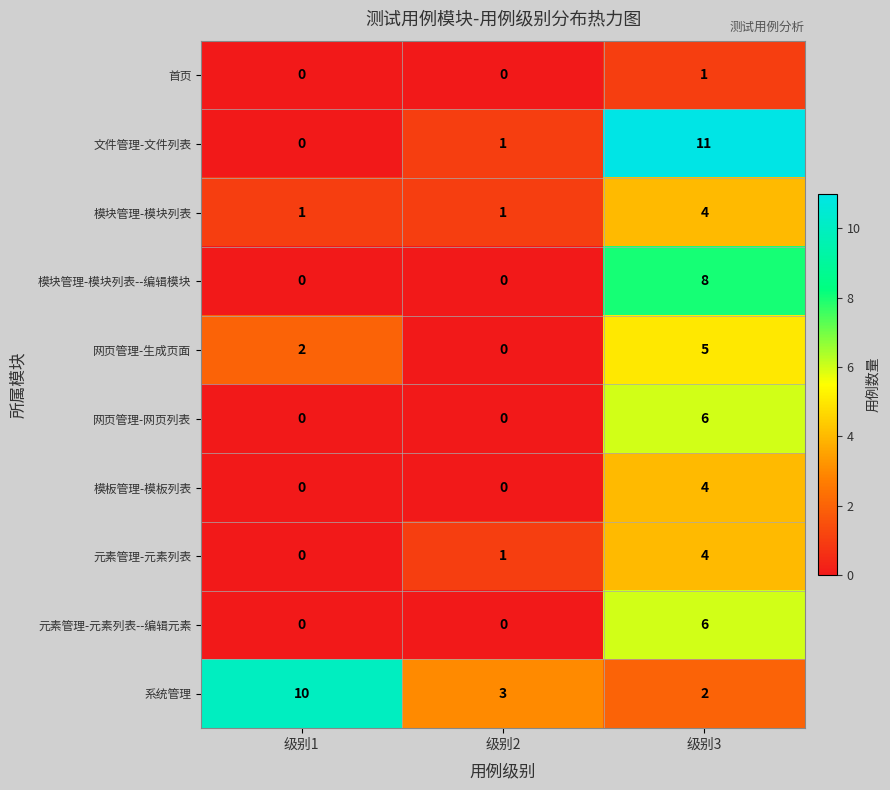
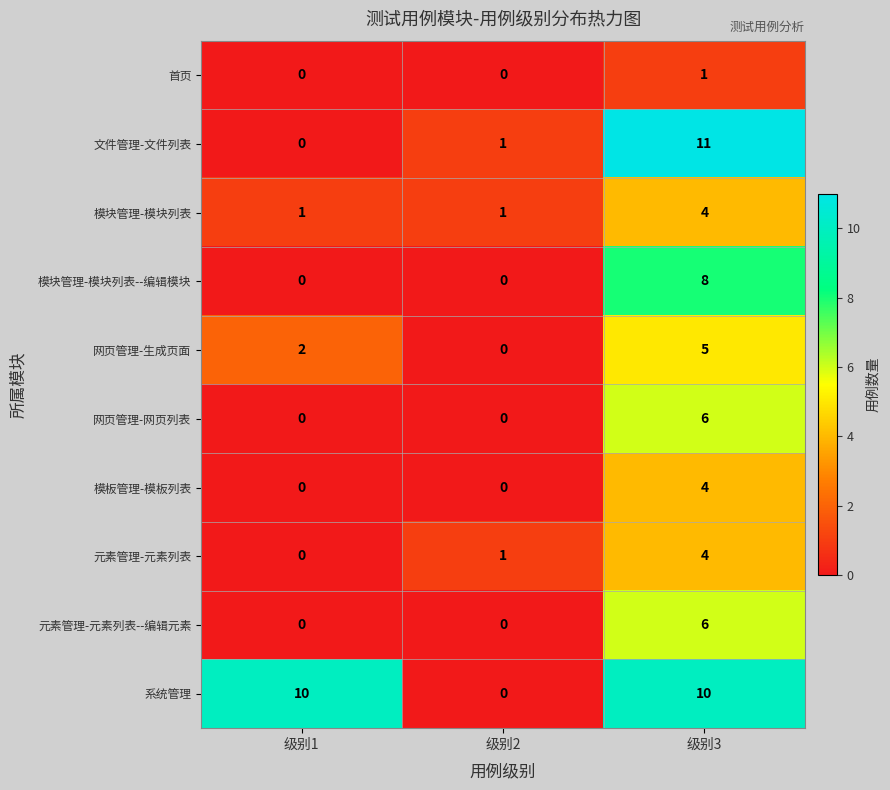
  {
    "首页": {
      "级别1": 0,
      "级别2": 0,
      "级别3": 1
    },
    "文件管理-文件列表": {
      "级别1": 0,
      "级别2": 1,
      "级别3": 11
    },
    "模块管理-模块列表": {
      "级别1": 1,
      "级别2": 1,
      "级别3": 4
    },
    "模块管理-模块列表--编辑模块": {
      "级别1": 0,
      "级别2": 0,
      "级别3": 8
    },
    "网页管理-生成页面": {
      "级别1": 2,
      "级别2": 0,
      "级别3": 5
    },
    "网页管理-网页列表": {
      "级别1": 0,
      "级别2": 0,
      "级别3": 6
    },
    "模板管理-模板列表": {
      "级别1": 0,
      "级别2": 0,
      "级别3": 4
    },
    "元素管理-元素列表": {
      "级别1": 0,
      "级别2": 1,
      "级别3": 4
    },
    "元素管理-元素列表--编辑元素": {
      "级别1": 0,
      "级别2": 0,
      "级别3": 6
    },
    "系统管理": {
      "级别1": 10,
-     "级别2": 3,
-     "级别3": 2
+     "级别2": 0,
+     "级别3": 10
    }
  }
